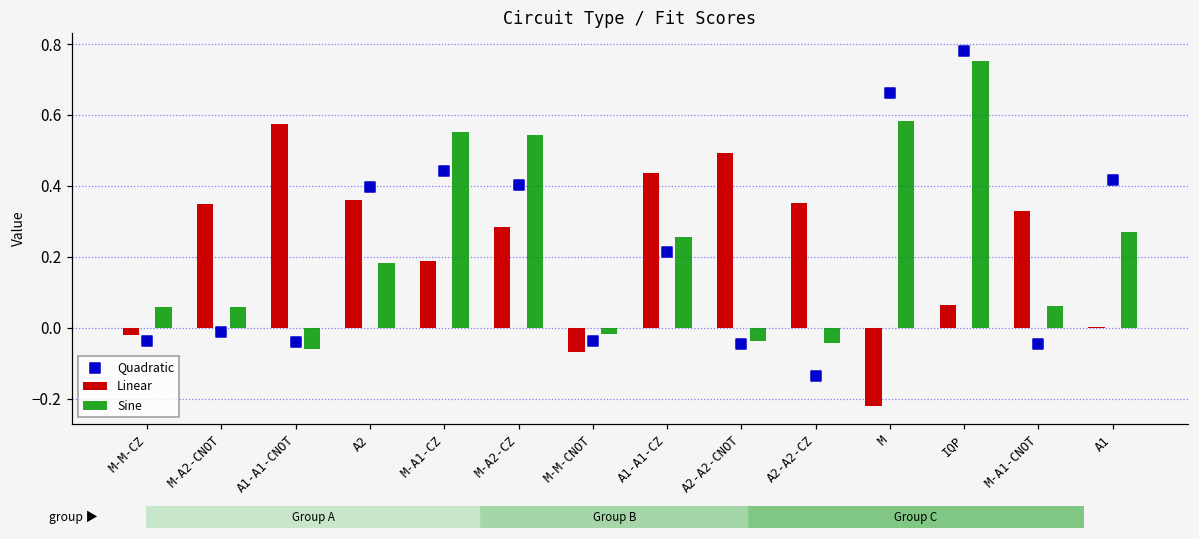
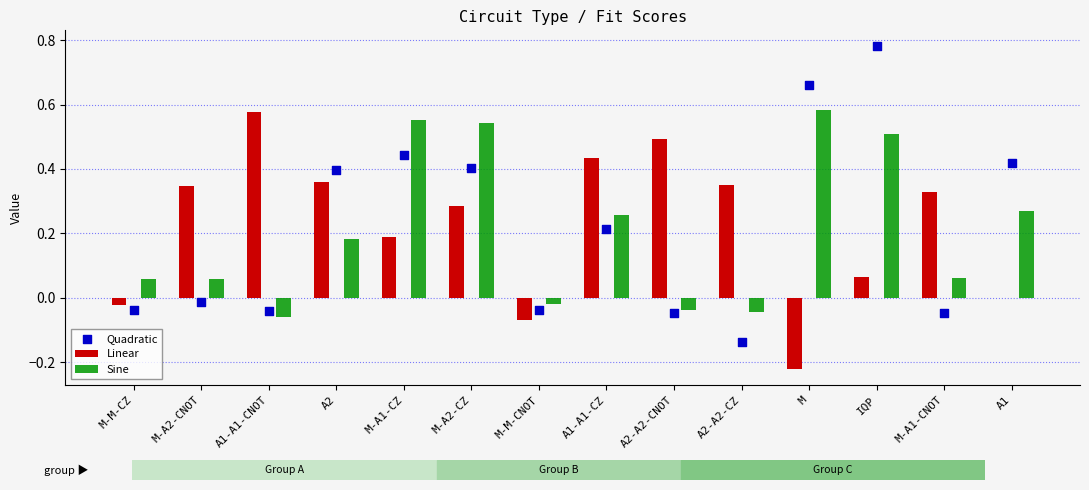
  {
    "Linear": {
      "M-M-CZ": -0.02,
      "M-A2-CNOT": 0.35,
      "A1-A1-CNOT": 0.58,
      "A2": 0.36,
      "M-A1-CZ": 0.19,
      "M-A2-CZ": 0.28,
      "M-M-CNOT": -0.07,
      "A1-A1-CZ": 0.44,
      "A2-A2-CNOT": 0.49,
      "A2-A2-CZ": 0.35,
      "M": -0.22,
      "IQP": 0.06,
      "M-A1-CNOT": 0.33
    },
    "Sine": {
      "M-M-CZ": 0.06,
      "M-A2-CNOT": 0.06,
      "A1-A1-CNOT": -0.06,
      "A2": 0.18,
      "M-A1-CZ": 0.55,
      "M-A2-CZ": 0.54,
      "M-M-CNOT": -0.02,
      "A1-A1-CZ": 0.26,
      "A2-A2-CNOT": -0.04,
      "A2-A2-CZ": -0.04,
      "M": 0.58,
-     "IQP": 0.75,
+     "IQP": 0.51,
      "M-A1-CNOT": 0.06,
      "A1": 0.27
    }
  }
